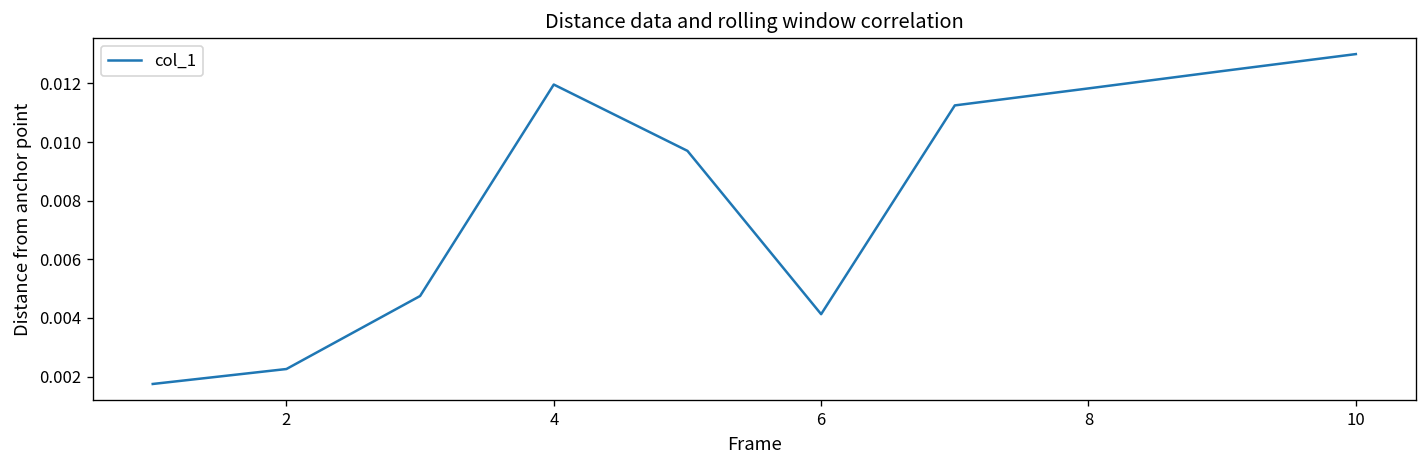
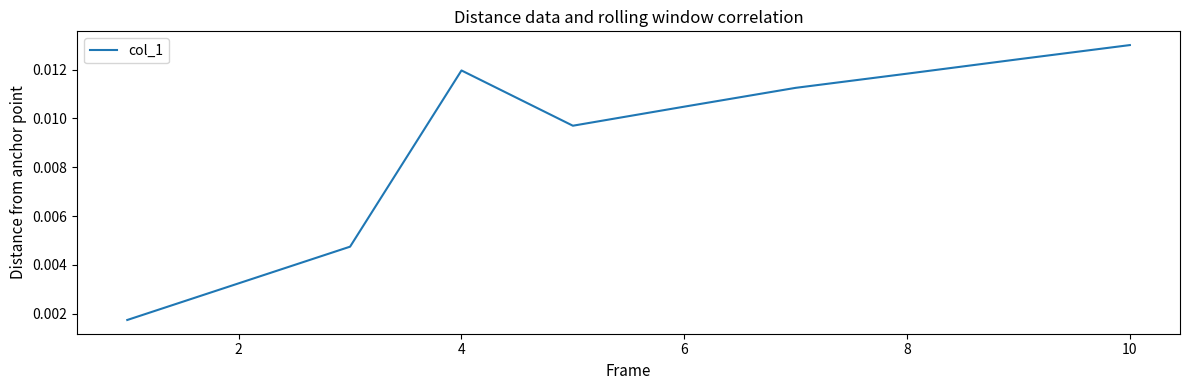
  {
-   "2": 0.0023,
+   "2": 0.0033,
    "4": 0.0120,
-   "6": 0.0041,
+   "6": 0.0105,
    "8": 0.0118,
    "10": 0.0130
  }
